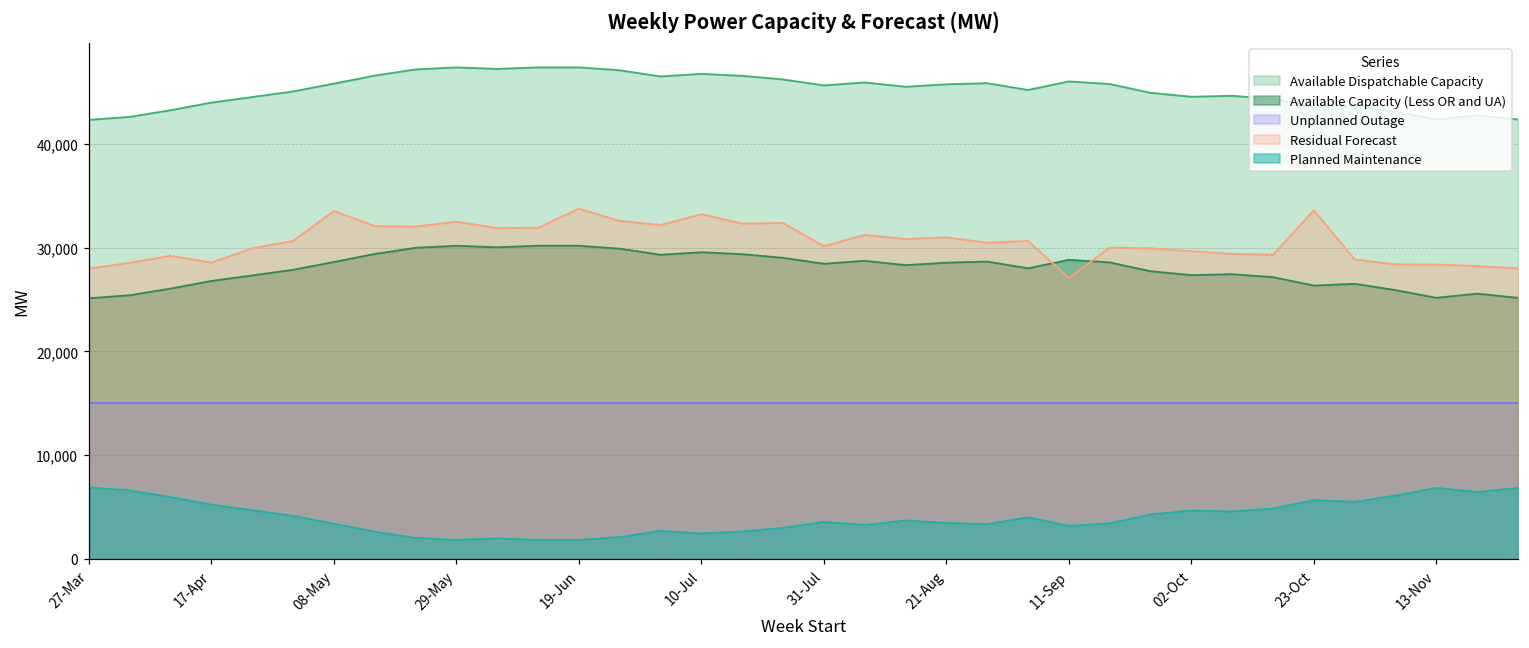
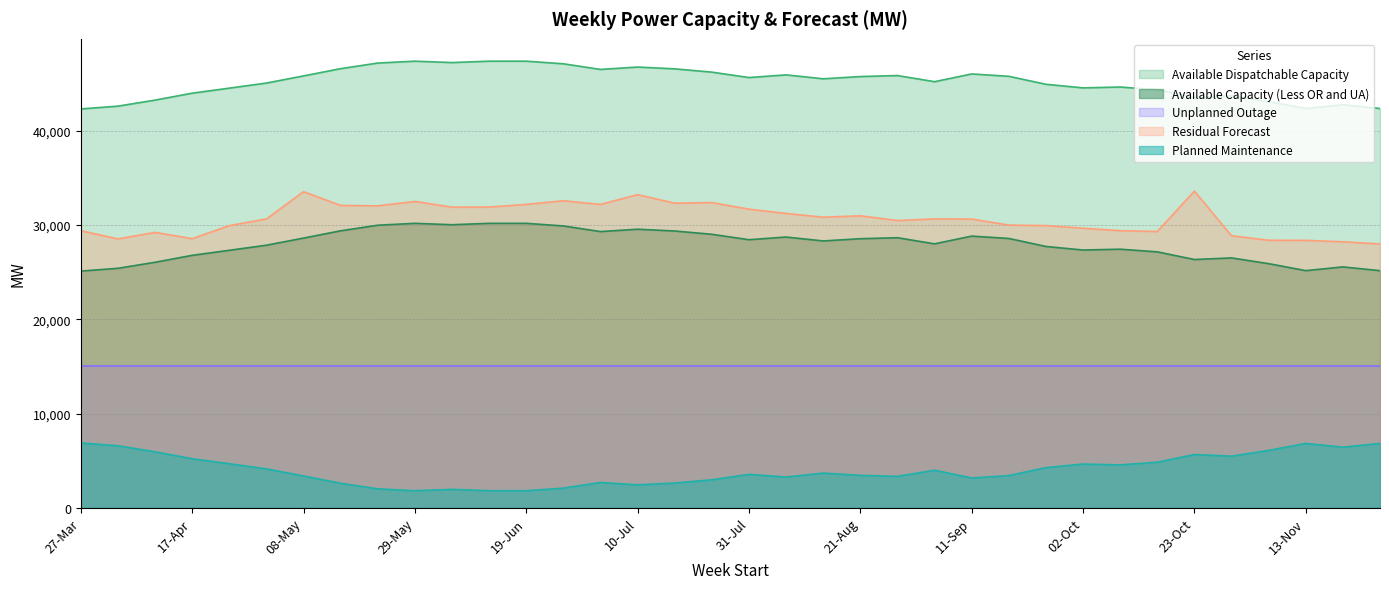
  {
    "Unplanned Outage": {
      "27-Mar": "15,000",
      "17-Apr": "15,000",
      "08-May": "15,000",
      "29-May": "15,000",
      "19-Jun": "15,000",
      "10-Jul": "15,000",
      "31-Jul": "15,000",
      "21-Aug": "15,000",
      "11-Sep": "15,000",
      "02-Oct": "15,000",
      "23-Oct": "15,000",
      "13-Nov": "15,000"
    },
    "Residual Forecast": {
-     "27-Mar": "28,000",
+     "27-Mar": "29,000",
      "17-Apr": "29,000",
      "08-May": "34,000",
      "29-May": "32,000",
-     "19-Jun": "34,000",
+     "19-Jun": "32,000",
      "10-Jul": "33,000",
-     "31-Jul": "30,000",
+     "31-Jul": "32,000",
      "21-Aug": "31,000",
-     "11-Sep": "27,000",
+     "11-Sep": "31,000",
      "02-Oct": "30,000",
      "23-Oct": "34,000",
      "13-Nov": "28,000"
    },
    "Planned Maintenance": {
      "27-Mar": "7,000",
      "17-Apr": "5,000",
      "08-May": "3,000",
      "29-May": "2,000",
      "19-Jun": "2,000",
      "10-Jul": "2,000",
      "31-Jul": "4,000",
      "21-Aug": "3,000",
      "11-Sep": "3,000",
      "02-Oct": "5,000",
      "23-Oct": "6,000",
      "13-Nov": "7,000"
    }
  }
